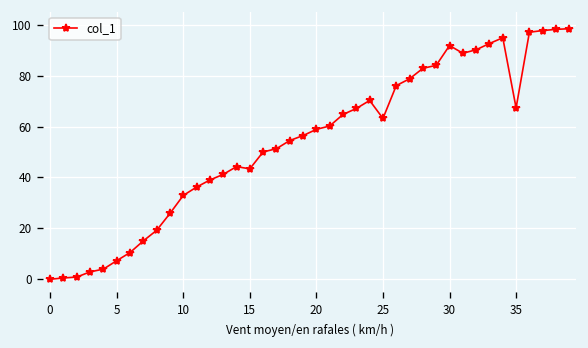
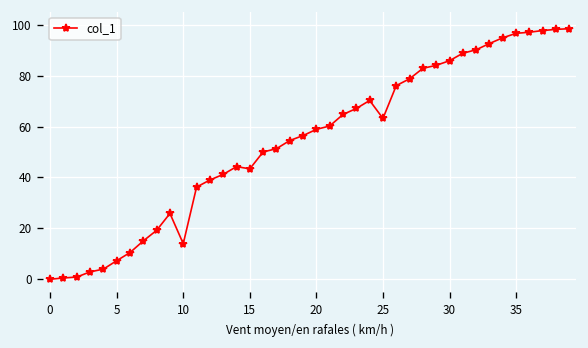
  {
    "0": 0,
    "5": 7,
-   "10": 33,
+   "10": 14,
    "15": 43,
    "20": 59,
    "25": 63,
-   "30": 92,
-   "35": 67
+   "30": 86,
+   "35": 97
  }
